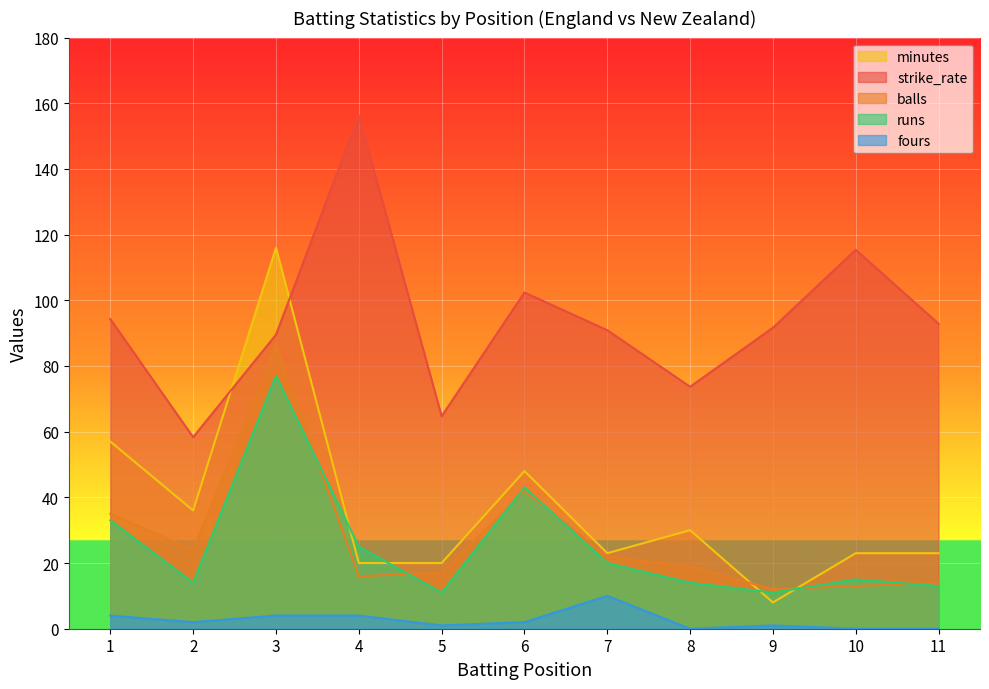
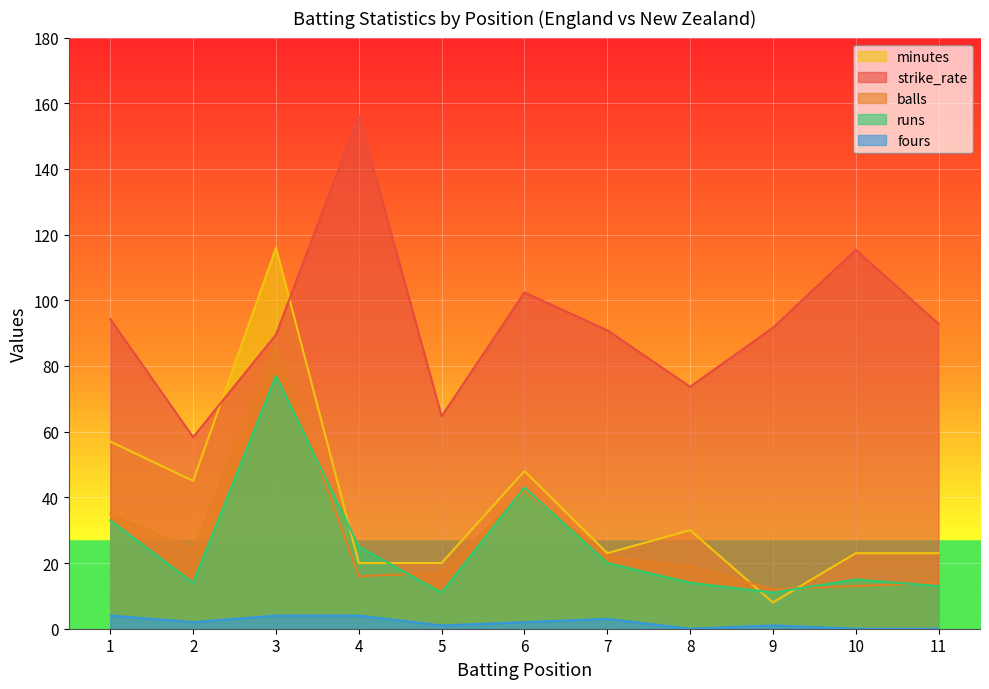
  {
    "minutes": {
      "1": 57,
-     "2": 36,
+     "2": 45,
      "3": 116,
      "4": 20,
      "5": 20,
      "6": 48,
      "7": 23,
      "8": 30,
      "9": 8,
      "10": 23,
      "11": 23
    },
    "runs": {
      "1": 33,
      "2": 14,
      "3": 77,
      "4": 25,
      "5": 11,
      "6": 43,
      "7": 20,
      "8": 14,
      "9": 11,
      "10": 15,
      "11": 13
    },
    "fours": {
      "1": 4,
      "2": 2,
      "3": 4,
      "4": 4,
      "5": 1,
      "6": 2,
-     "7": 10,
+     "7": 3,
      "8": 0,
      "9": 1,
      "10": 0,
      "11": 0
    }
  }
